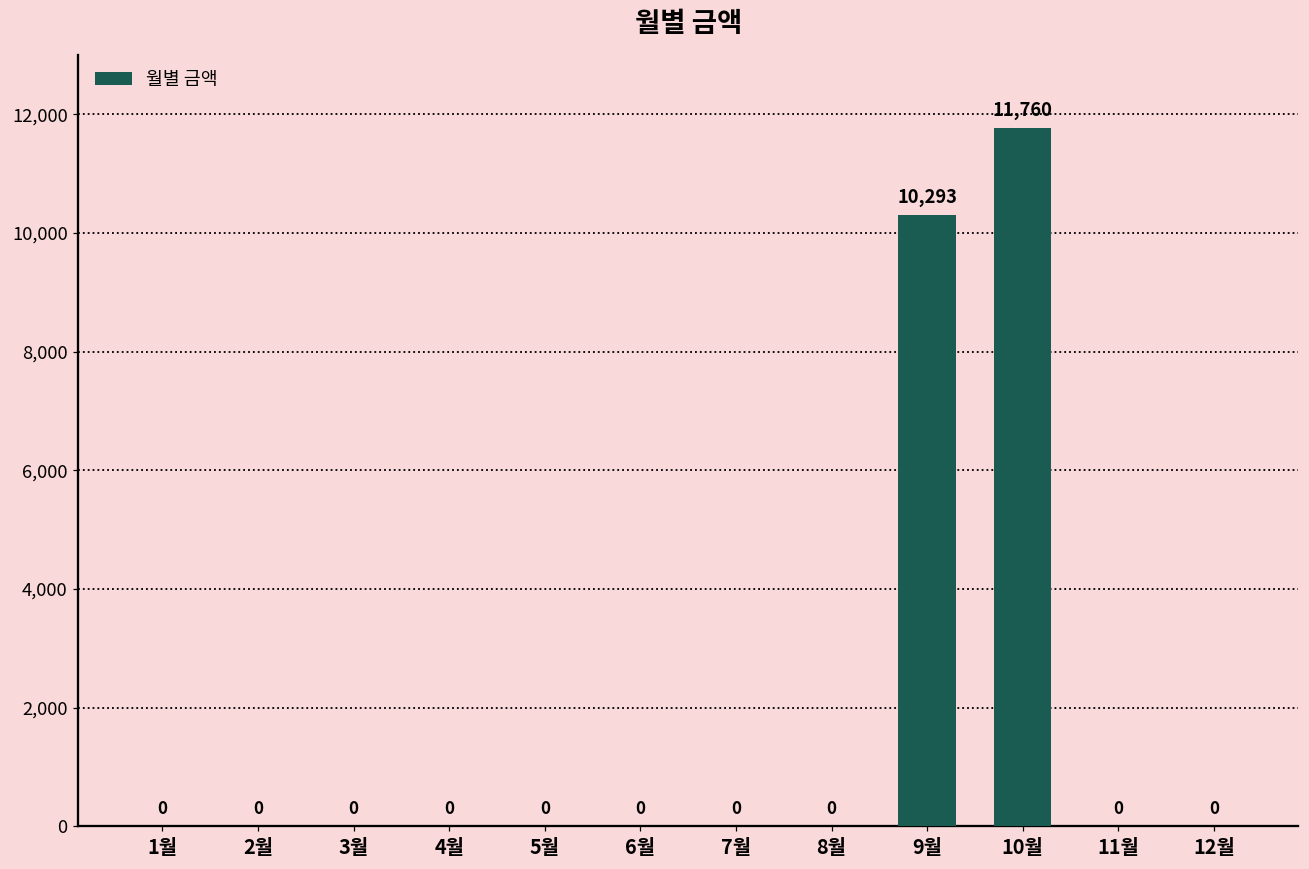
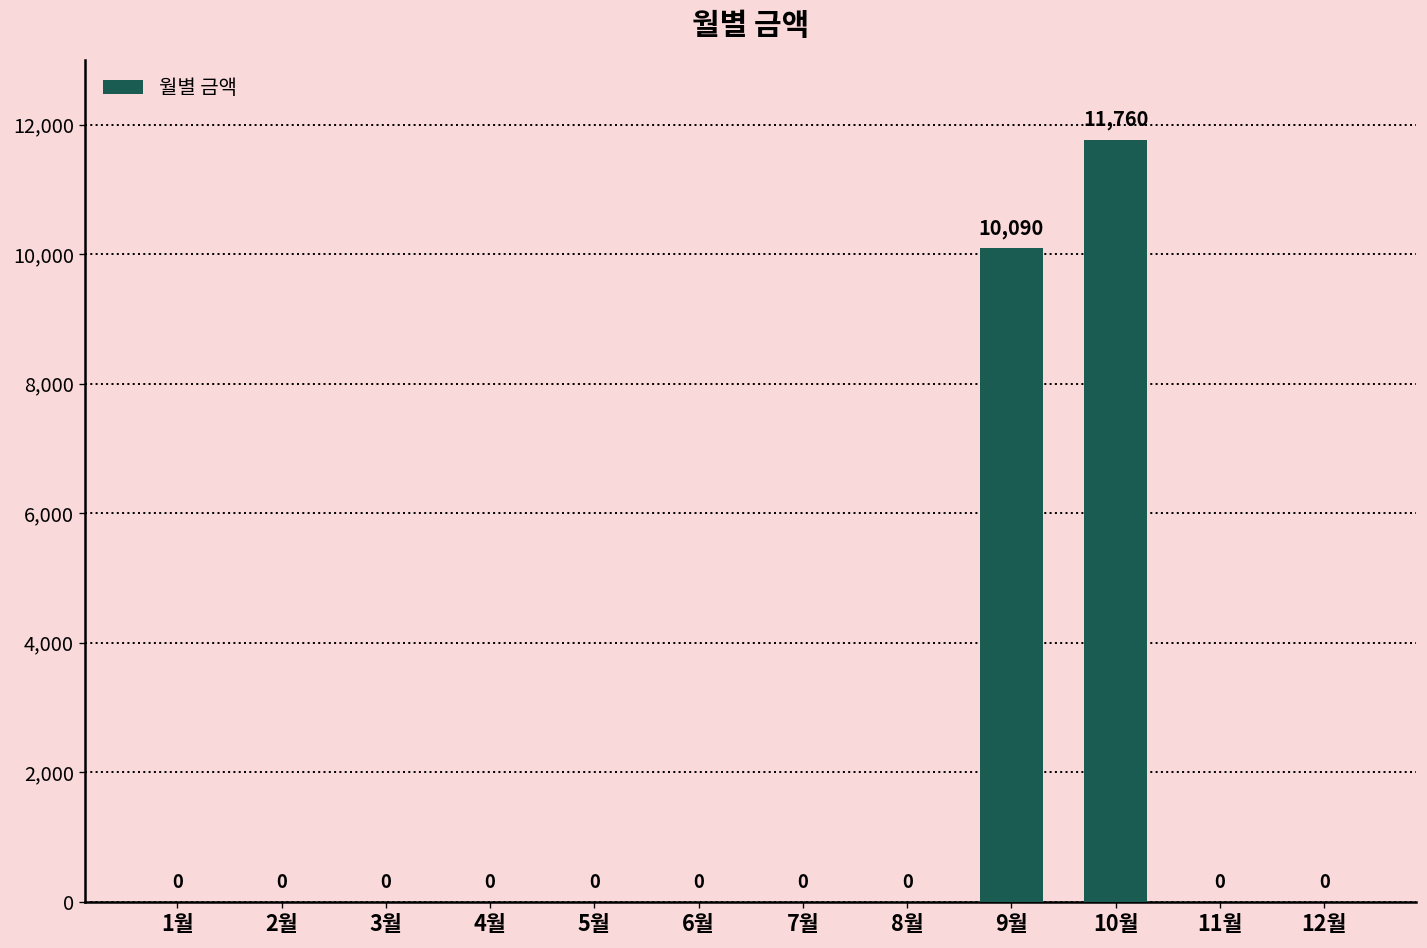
  {
    "1월": "0",
    "2월": "0",
    "3월": "0",
    "4월": "0",
    "5월": "0",
    "6월": "0",
    "7월": "0",
    "8월": "0",
-   "9월": "10,293",
+   "9월": "10,090",
    "10월": "11,760",
    "11월": "0",
    "12월": "0"
  }
